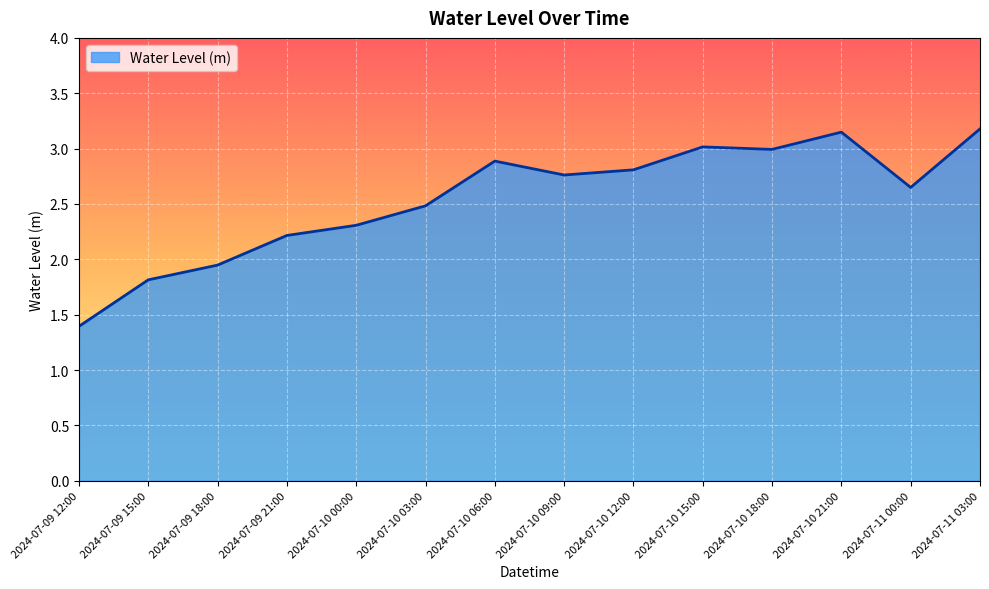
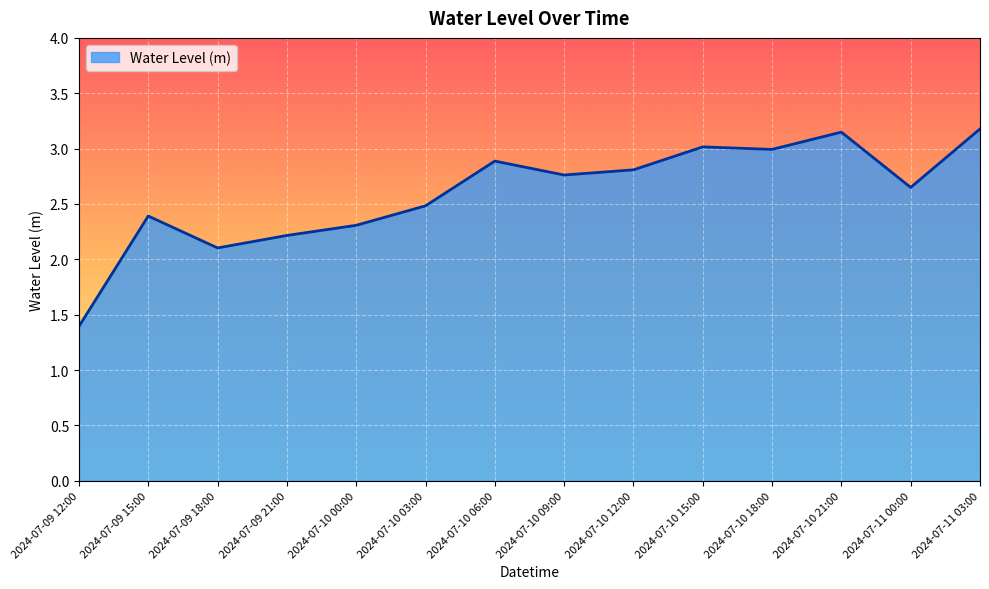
  {
    "2024-07-09 12:00": 1.39,
-   "2024-07-09 15:00": 1.81,
-   "2024-07-09 18:00": 1.95,
+   "2024-07-09 15:00": 2.39,
+   "2024-07-09 18:00": 2.10,
    "2024-07-09 21:00": 2.22,
    "2024-07-10 00:00": 2.31,
    "2024-07-10 03:00": 2.48,
    "2024-07-10 06:00": 2.89,
    "2024-07-10 09:00": 2.76,
    "2024-07-10 12:00": 2.81,
    "2024-07-10 15:00": 3.02,
    "2024-07-10 18:00": 2.99,
    "2024-07-10 21:00": 3.15,
    "2024-07-11 00:00": 2.65,
    "2024-07-11 03:00": 3.18
  }
